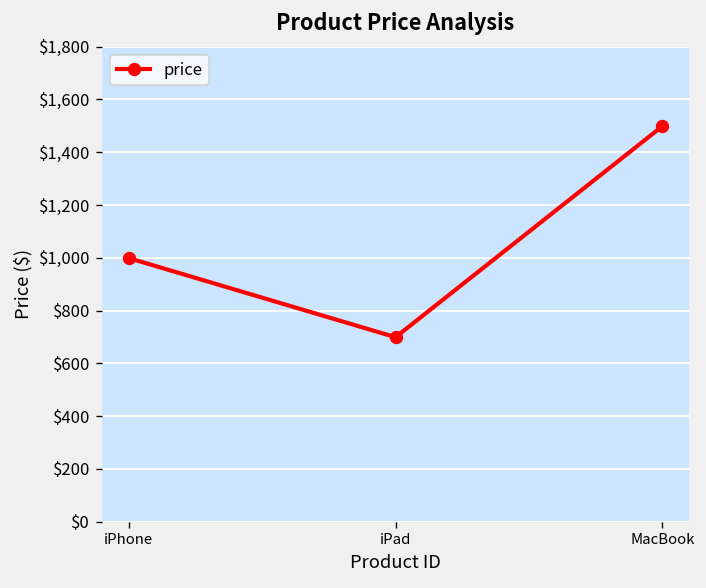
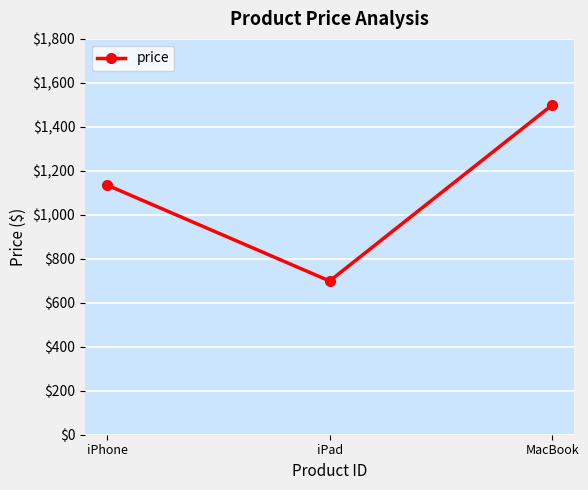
  {
-   "iPhone": "$1,000",
+   "iPhone": "$1,140",
    "iPad": "$700",
    "MacBook": "$1,500"
  }
